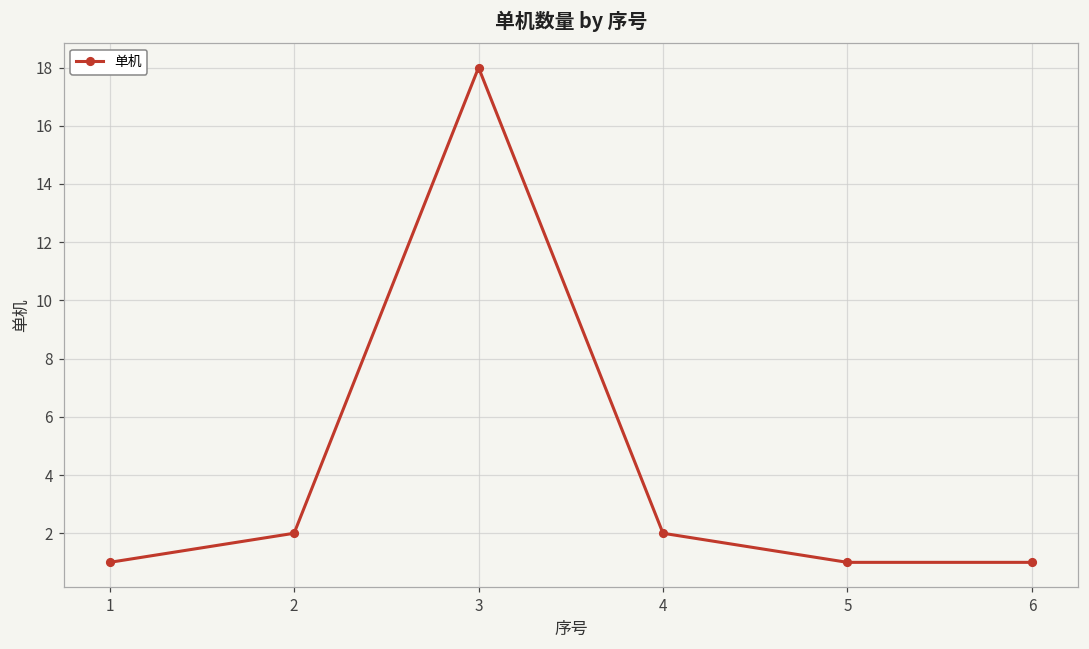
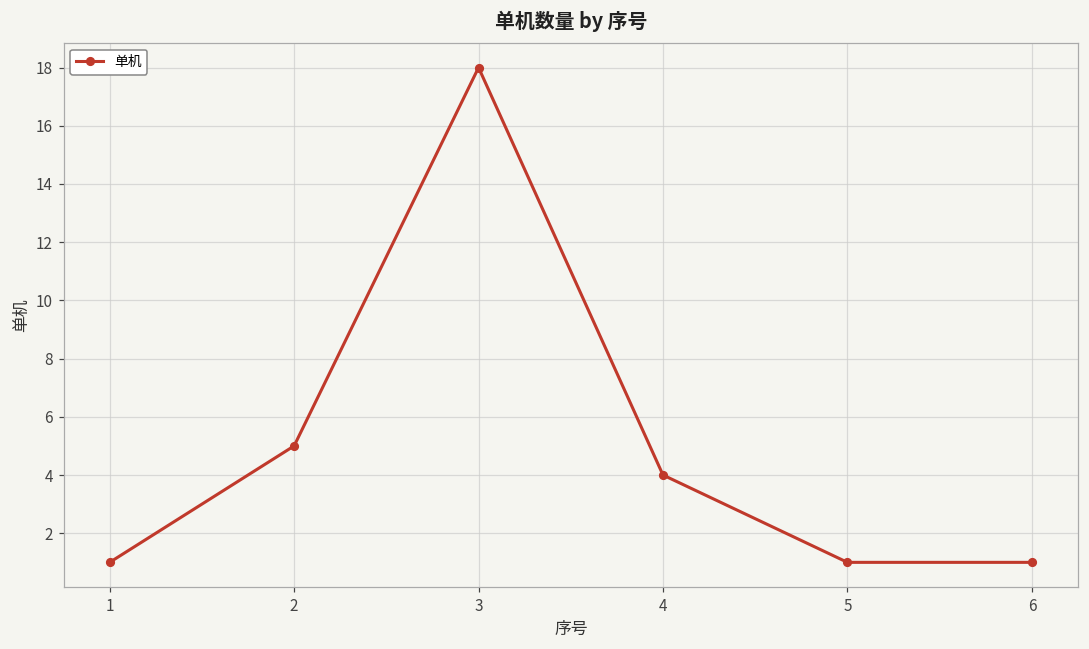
  {
    "1": 1,
-   "2": 2,
+   "2": 5,
    "3": 18,
-   "4": 2,
+   "4": 4,
    "5": 1,
    "6": 1
  }
